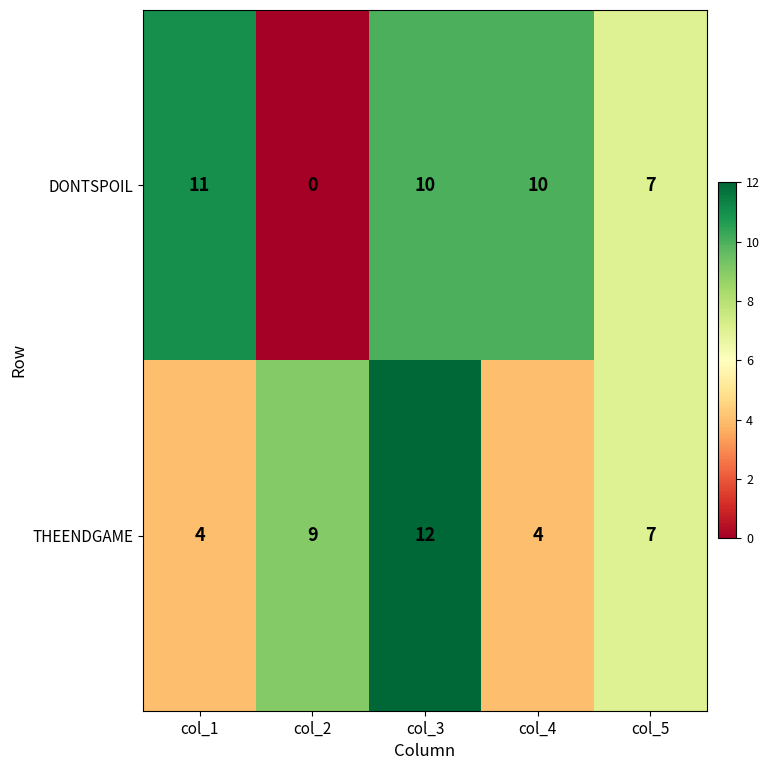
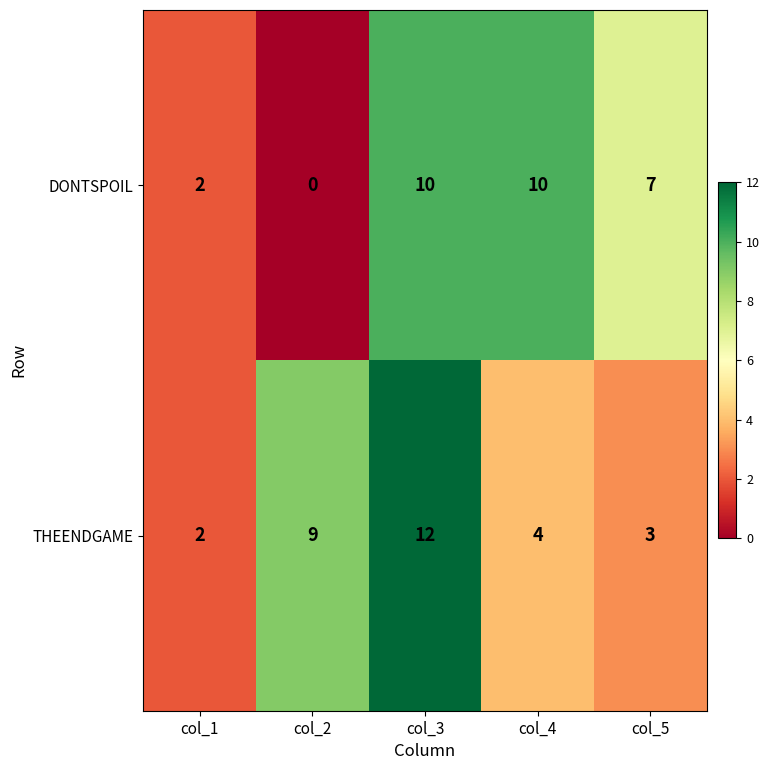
  {
    "DONTSPOIL": {
-     "col_1": 11,
+     "col_1": 2,
      "col_2": 0,
      "col_3": 10,
      "col_4": 10,
      "col_5": 7
    },
    "THEENDGAME": {
-     "col_1": 4,
+     "col_1": 2,
      "col_2": 9,
      "col_3": 12,
      "col_4": 4,
-     "col_5": 7
+     "col_5": 3
    }
  }
